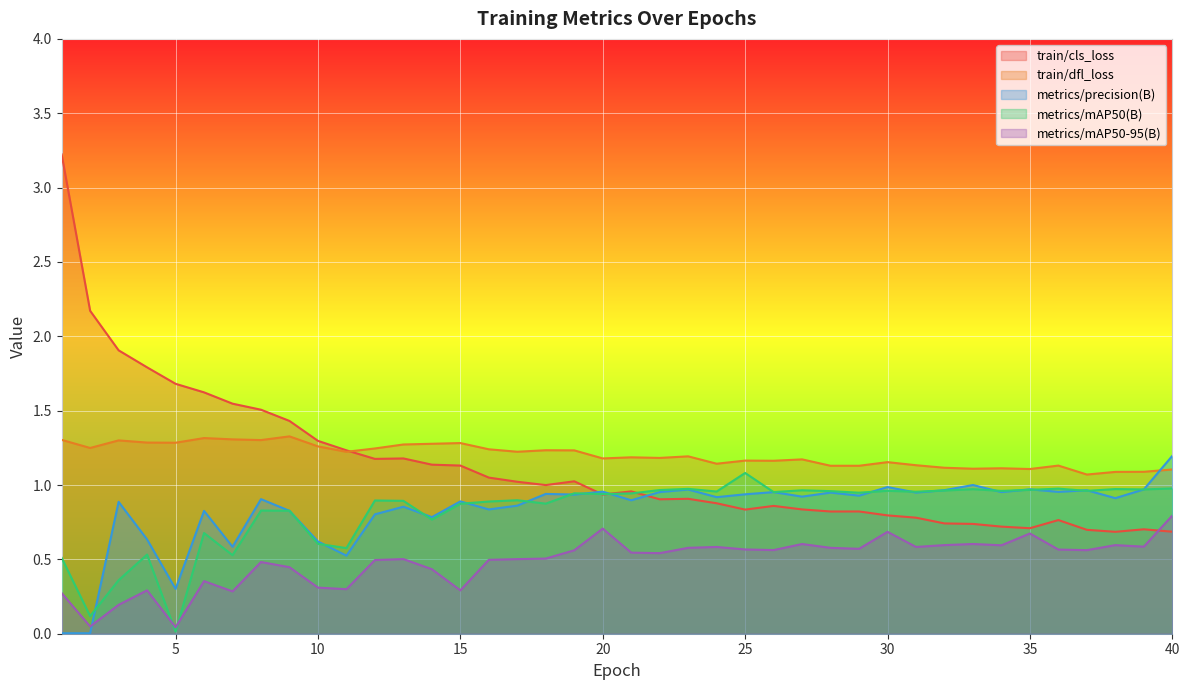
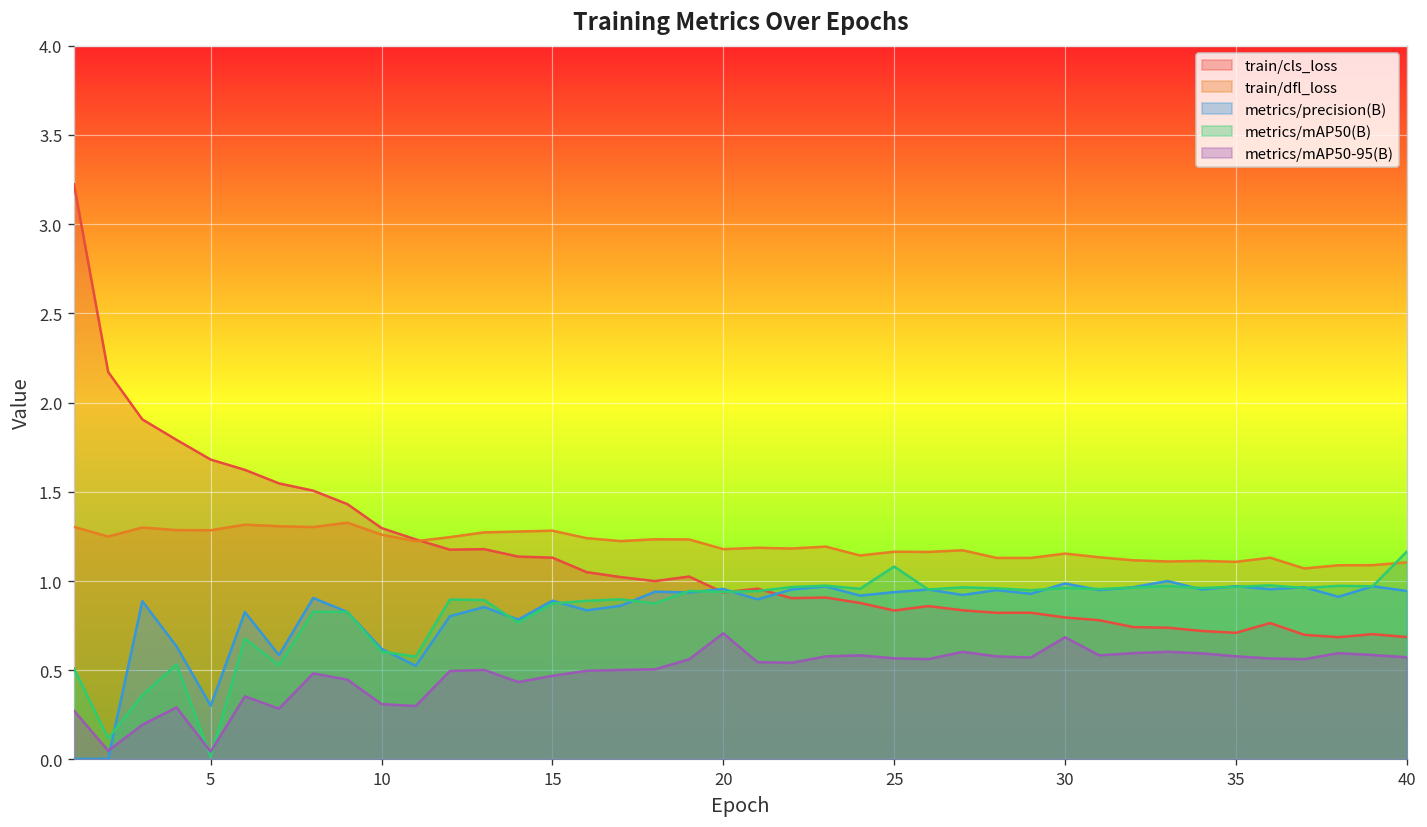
  {
    "metrics/precision(B)": {
      "5": 0.30,
      "25": 0.94,
      "30": 0.99,
-     "40": 1.20
+     "40": 0.94
    },
    "metrics/mAP50(B)": {
      "5": 0.01,
      "25": 1.08,
      "30": 0.96,
-     "40": 0.98
+     "40": 1.16
    },
    "metrics/mAP50-95(B)": {
      "5": 0.04,
      "10": 0.31,
-     "15": 0.29,
+     "15": 0.47,
      "20": 0.71,
      "25": 0.57,
      "30": 0.69,
-     "35": 0.67,
-     "40": 0.79
+     "35": 0.58,
+     "40": 0.57
    }
  }
